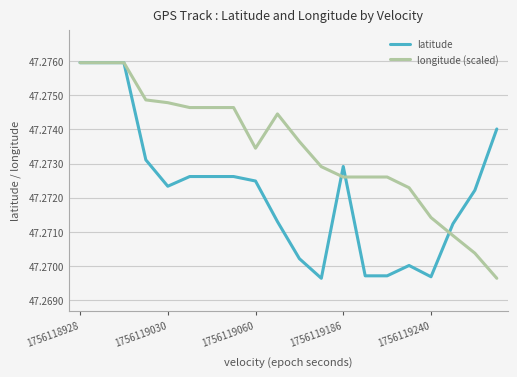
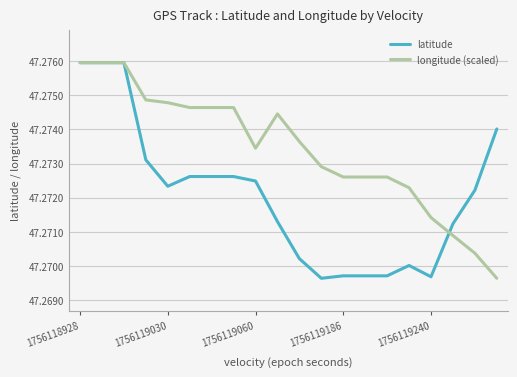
  {
    "latitude": {
      "1756119030": 47.2723,
      "1756119060": 47.2725,
-     "1756119186": 47.2729,
+     "1756119186": 47.2697,
      "1756119240": 47.2697
    },
    "longitude (scaled)": {
      "1756119030": 47.2748,
      "1756119060": 47.2734,
      "1756119186": 47.2726,
      "1756119240": 47.2714
    }
  }
